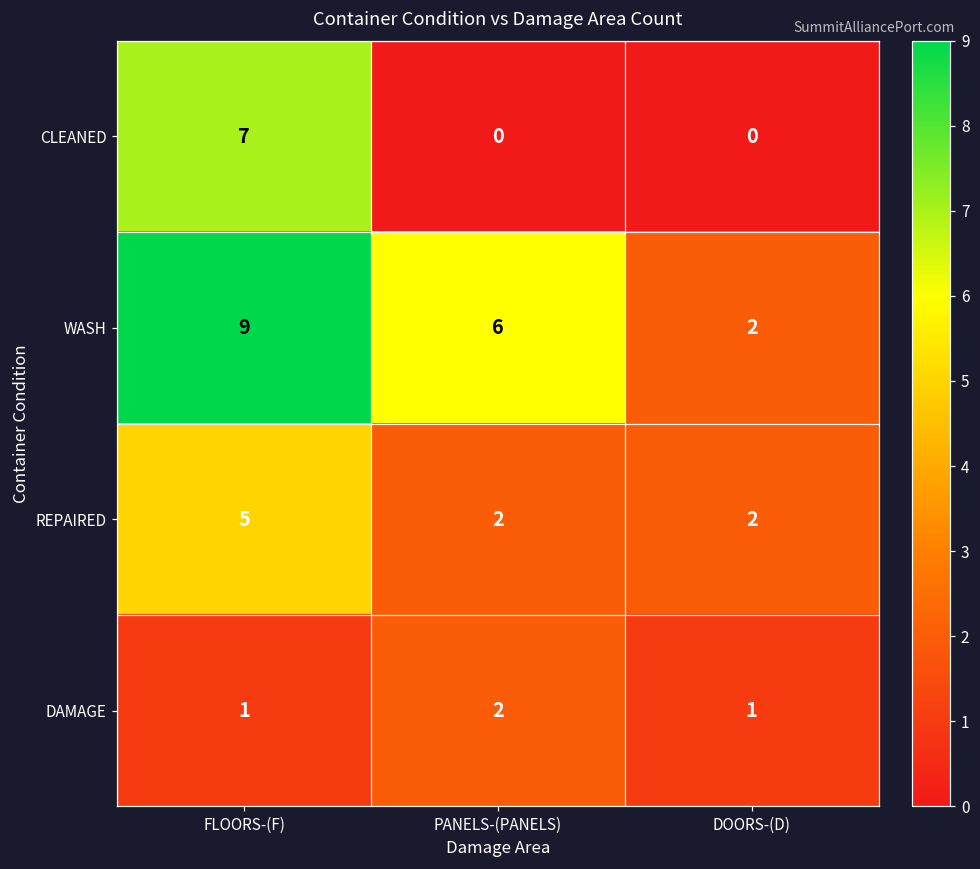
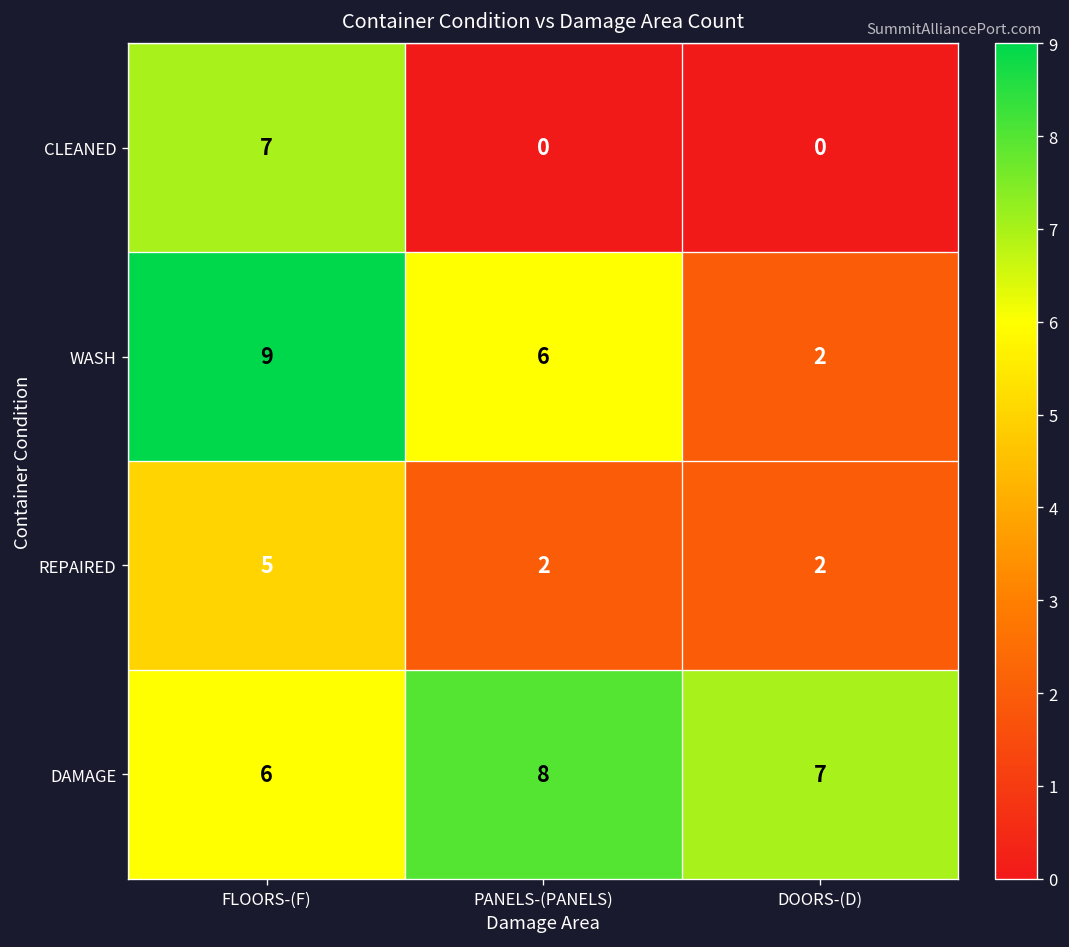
  {
    "CLEANED": {
      "FLOORS-(F)": 7,
      "PANELS-(PANELS)": 0,
      "DOORS-(D)": 0
    },
    "WASH": {
      "FLOORS-(F)": 9,
      "PANELS-(PANELS)": 6,
      "DOORS-(D)": 2
    },
    "REPAIRED": {
      "FLOORS-(F)": 5,
      "PANELS-(PANELS)": 2,
      "DOORS-(D)": 2
    },
    "DAMAGE": {
-     "FLOORS-(F)": 1,
-     "PANELS-(PANELS)": 2,
-     "DOORS-(D)": 1
+     "FLOORS-(F)": 6,
+     "PANELS-(PANELS)": 8,
+     "DOORS-(D)": 7
    }
  }
